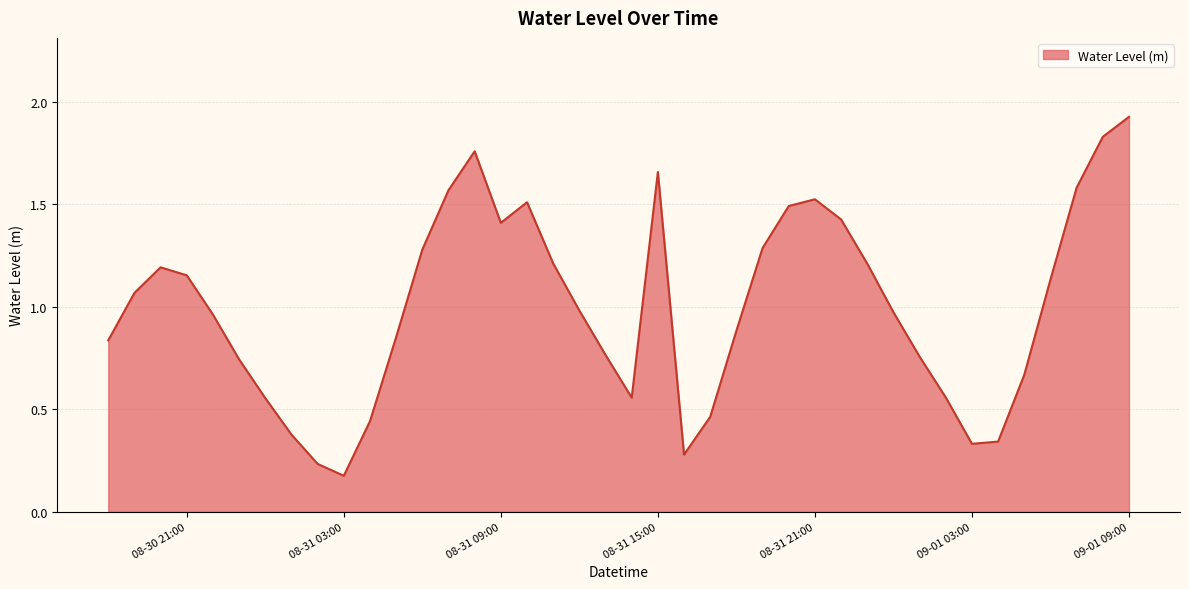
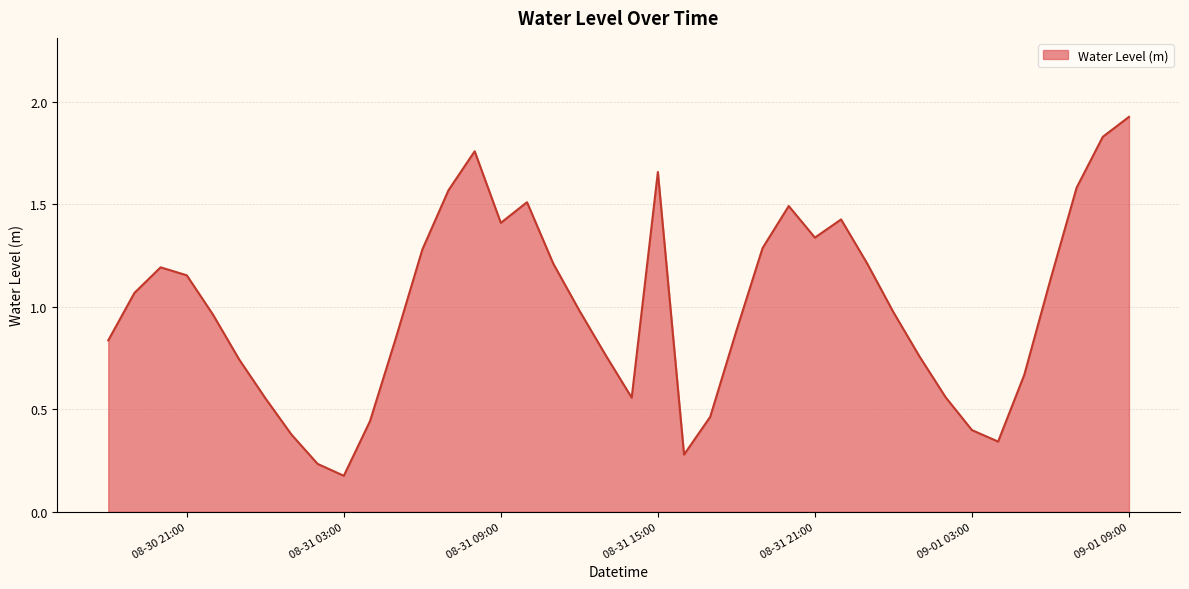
  {
    "08-30 21:00": 1.15,
    "08-31 03:00": 0.18,
    "08-31 09:00": 1.41,
    "08-31 15:00": 1.66,
-   "08-31 21:00": 1.52,
-   "09-01 03:00": 0.33,
+   "08-31 21:00": 1.34,
+   "09-01 03:00": 0.40,
    "09-01 09:00": 1.93
  }
